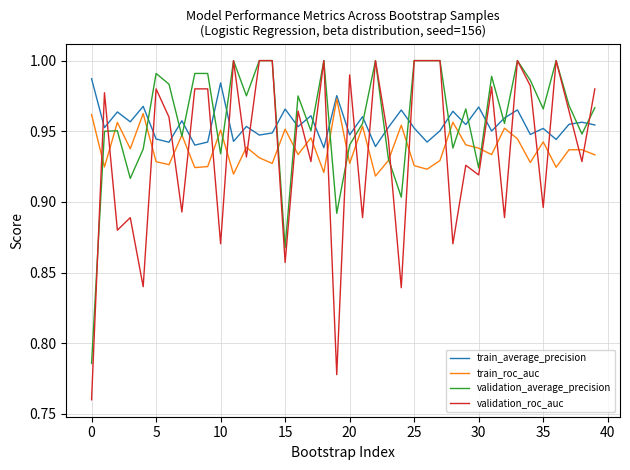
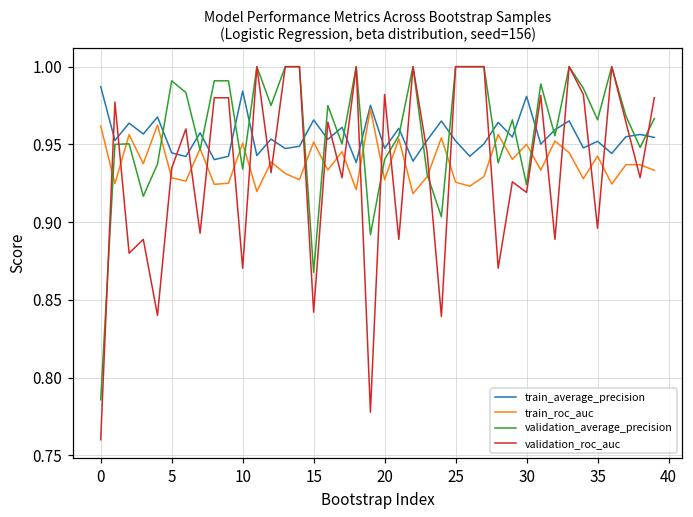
  {
    "train_average_precision": {
      "0": 0.987,
      "5": 0.945,
      "10": 0.984,
      "15": 0.966,
      "20": 0.947,
      "25": 0.952,
-     "30": 0.967,
+     "30": 0.981,
      "35": 0.952
    },
    "train_roc_auc": {
      "0": 0.962,
      "5": 0.928,
      "10": 0.951,
      "15": 0.952,
      "20": 0.927,
      "25": 0.926,
-     "30": 0.938,
+     "30": 0.950,
      "35": 0.942
    },
    "validation_average_precision": {
      "0": 0.786,
      "5": 0.991,
      "10": 0.934,
      "15": 0.868,
      "20": 0.940,
      "30": 0.924,
      "35": 0.966
    },
    "validation_roc_auc": {
      "0": 0.760,
-     "5": 0.980,
+     "5": 0.935,
      "10": 0.870,
-     "15": 0.857,
-     "20": 0.990,
+     "15": 0.842,
+     "20": 0.982,
      "30": 0.919,
      "35": 0.896
    }
  }
